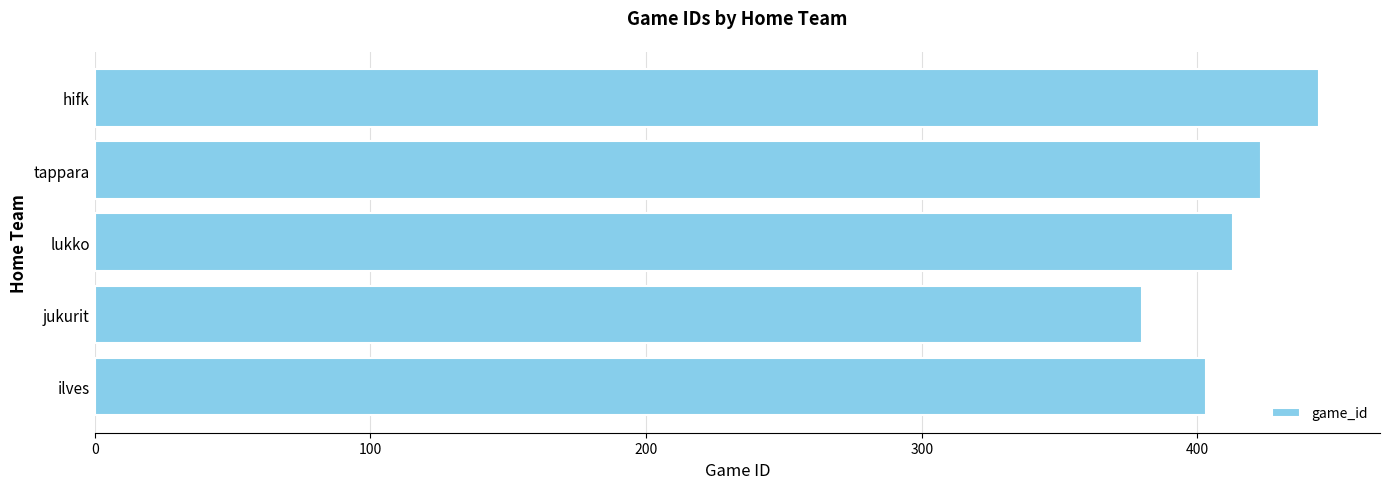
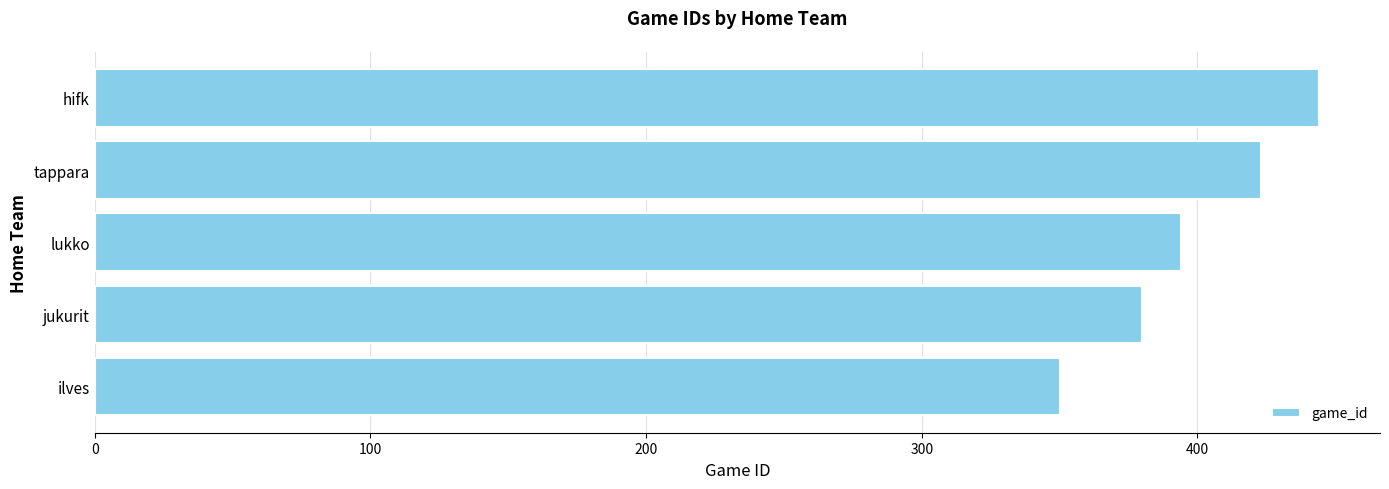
  {
    "hifk": 444,
    "tappara": 423,
-   "lukko": 413,
+   "lukko": 394,
    "jukurit": 380,
-   "ilves": 403
+   "ilves": 350
  }
